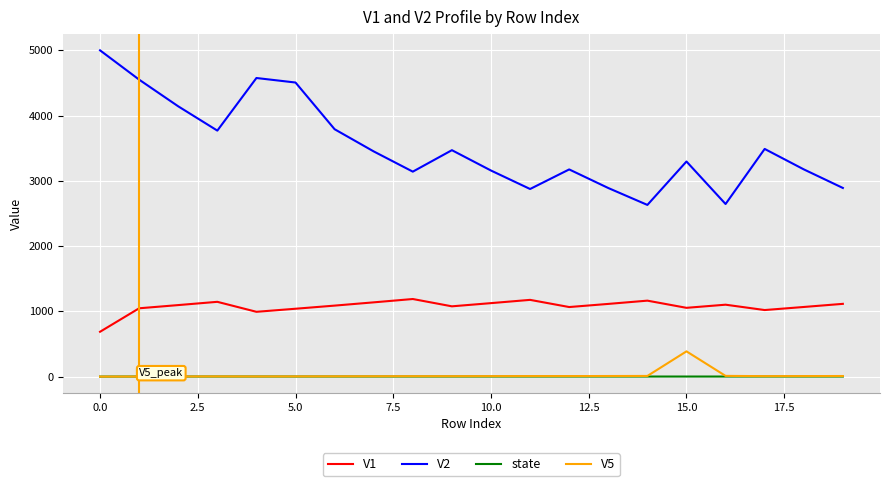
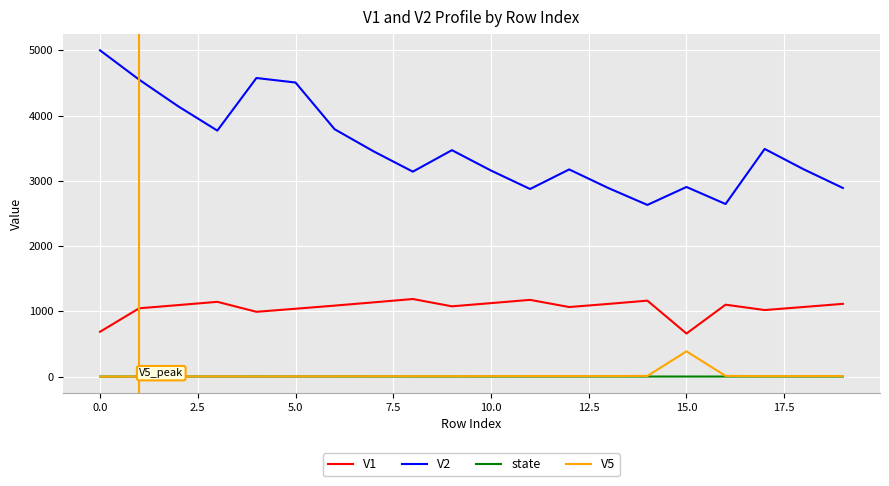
  {
    "V1": {
      "0.0": 700,
      "5.0": 1000,
      "10.0": 1100,
-     "15.0": 1100
+     "15.0": 700
    },
    "V2": {
      "0.0": 5000,
      "5.0": 4500,
      "10.0": 3200,
-     "15.0": 3300
+     "15.0": 2900
    },
    "state": {
      "15.0": 0
    },
    "V5": {
      "15.0": 400
    }
  }
